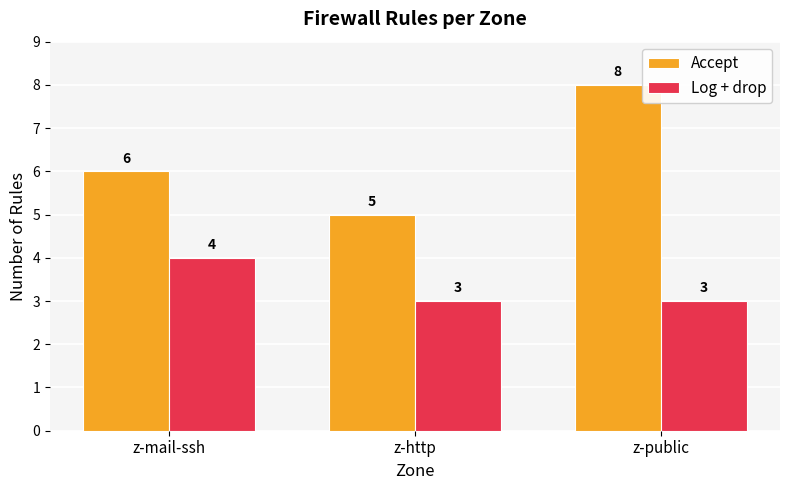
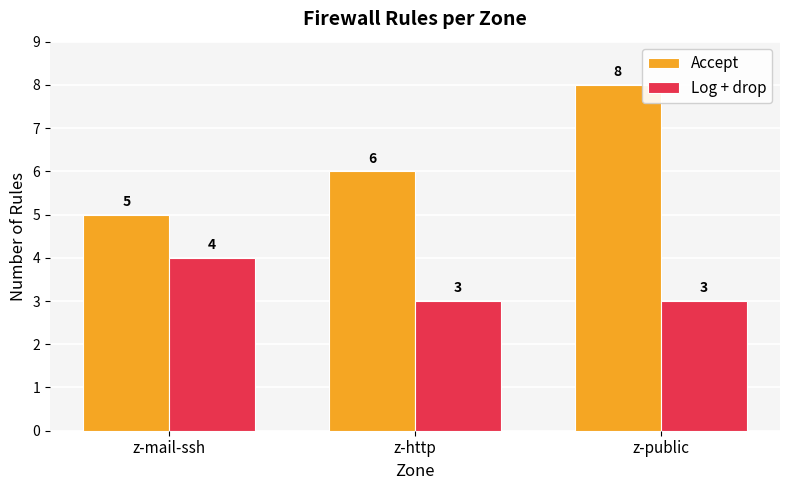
  {
    "Accept": {
-     "z-mail-ssh": 6,
-     "z-http": 5,
+     "z-mail-ssh": 5,
+     "z-http": 6,
      "z-public": 8
    },
    "Log + drop": {
      "z-mail-ssh": 4,
      "z-http": 3,
      "z-public": 3
    }
  }
